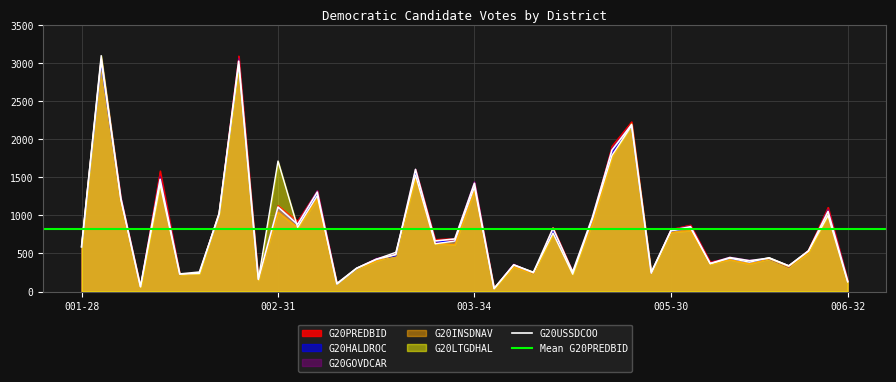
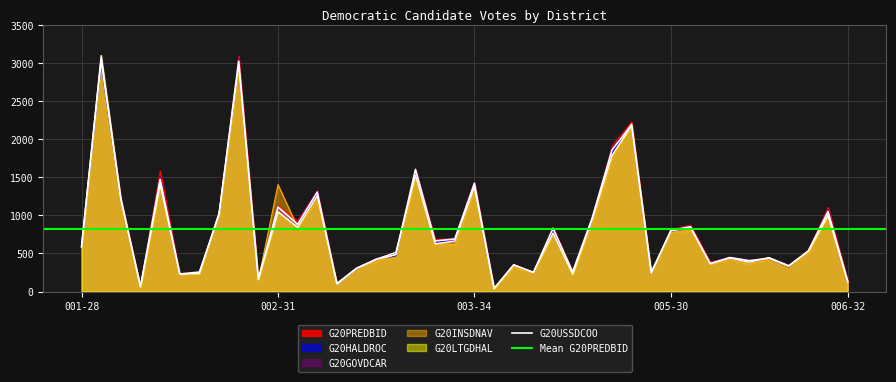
  {
    "G20INSDNAV": {
-     "002-31": 1000,
+     "002-31": 1400,
      "003-34": 1300
    },
    "G20LTGDHAL": {
-     "002-31": 1700
+     "002-31": 1000
    }
  }
